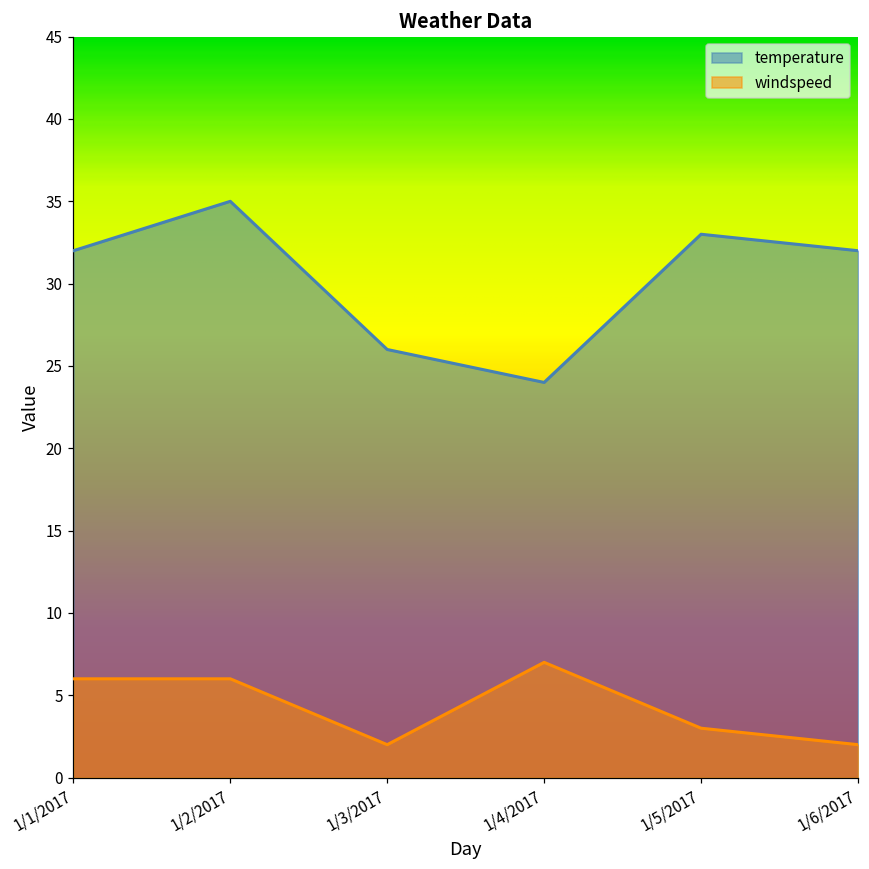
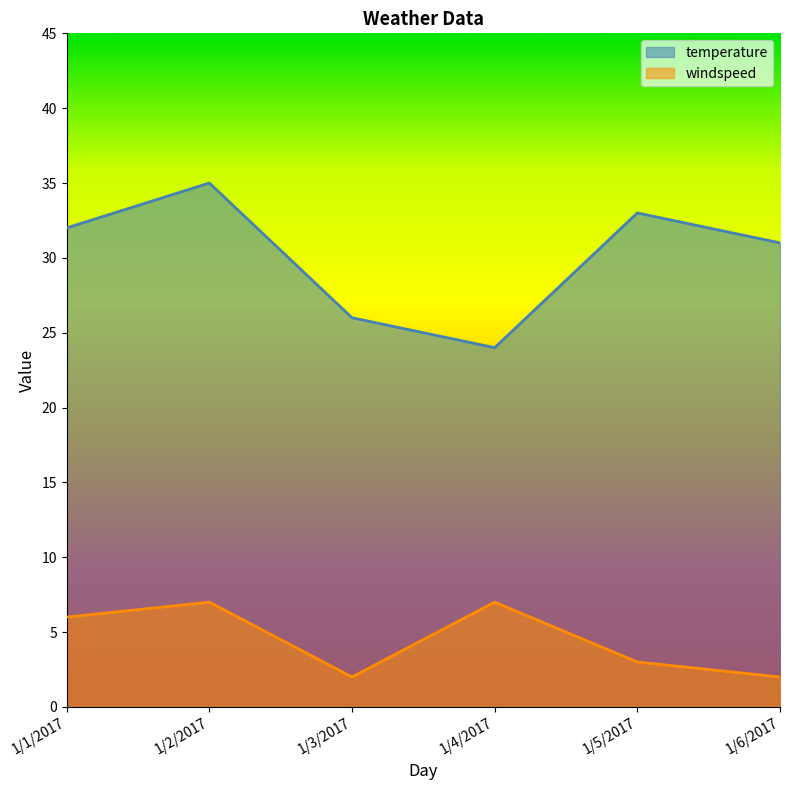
  {
    "temperature": {
      "1/1/2017": 32,
      "1/2/2017": 35,
      "1/3/2017": 26,
      "1/4/2017": 24,
      "1/5/2017": 33,
-     "1/6/2017": 32
+     "1/6/2017": 31
    },
    "windspeed": {
      "1/1/2017": 6,
-     "1/2/2017": 6,
+     "1/2/2017": 7,
      "1/3/2017": 2,
      "1/4/2017": 7,
      "1/5/2017": 3,
      "1/6/2017": 2
    }
  }
